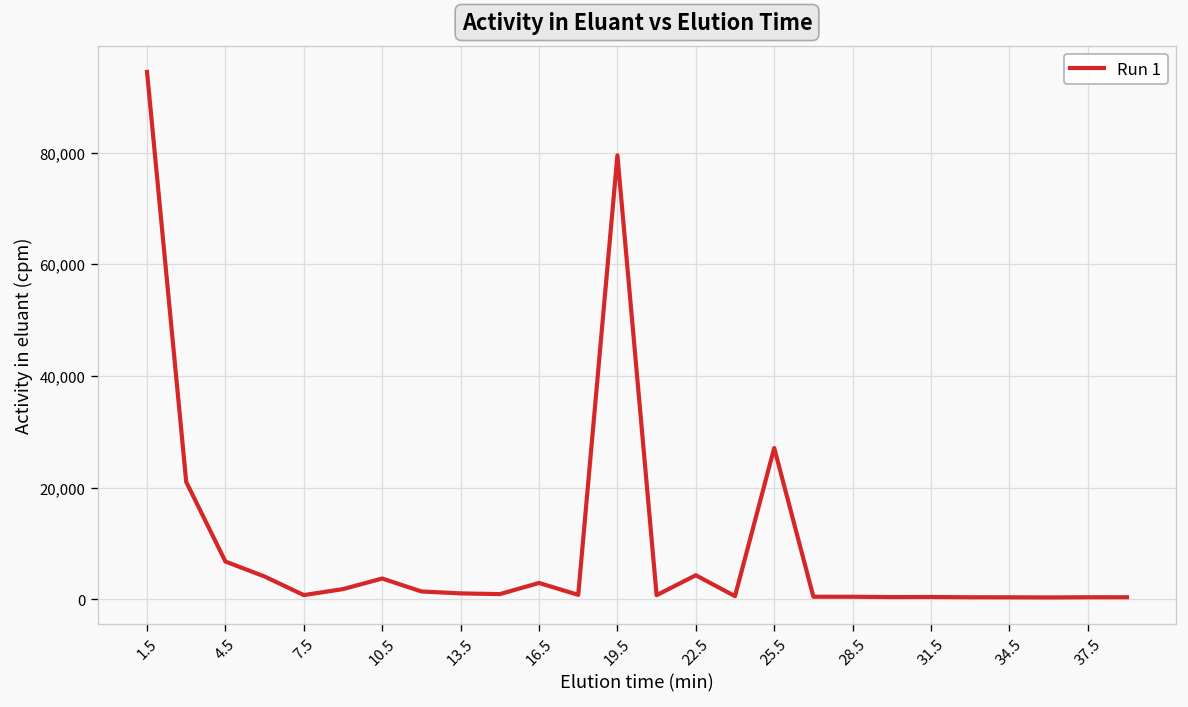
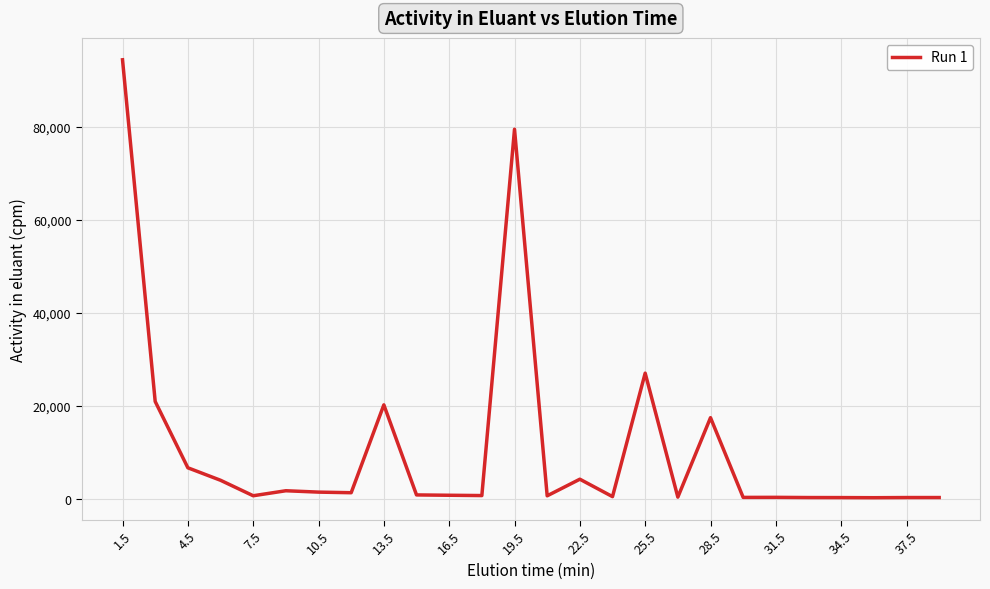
  {
    "1.5": "94,000",
    "4.5": "7,000",
    "7.5": "1,000",
-   "10.5": "4,000",
-   "13.5": "1,000",
-   "16.5": "3,000",
+   "10.5": "1,000",
+   "13.5": "20,000",
+   "16.5": "1,000",
    "19.5": "80,000",
    "22.5": "4,000",
    "25.5": "27,000",
-   "28.5": "0",
+   "28.5": "18,000",
    "31.5": "0",
    "34.5": "0",
    "37.5": "0"
  }
